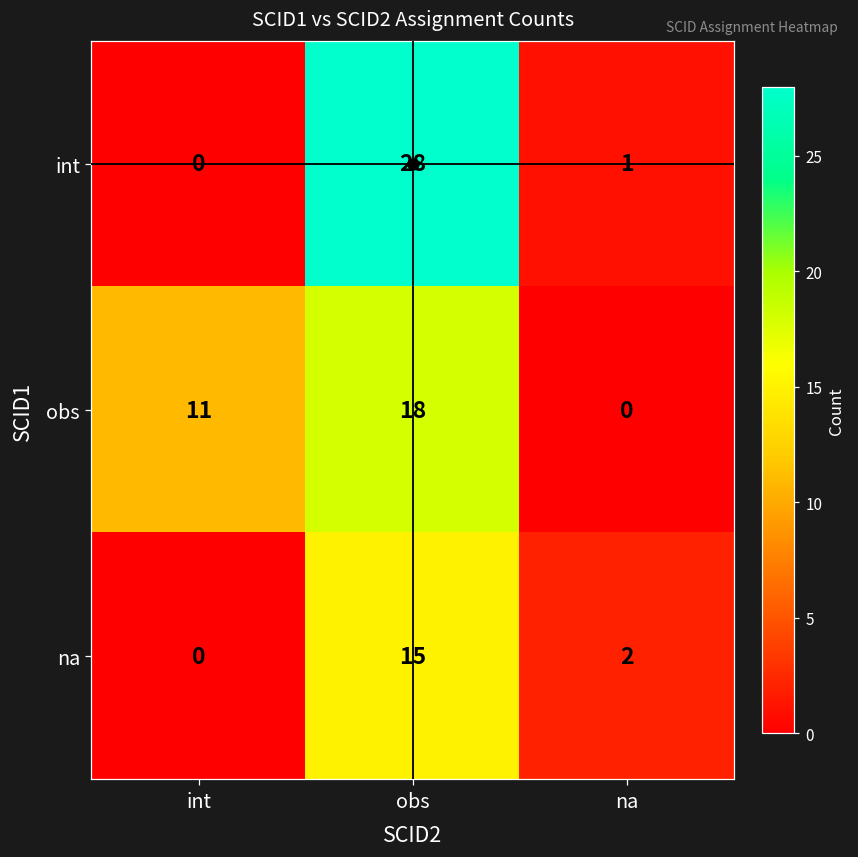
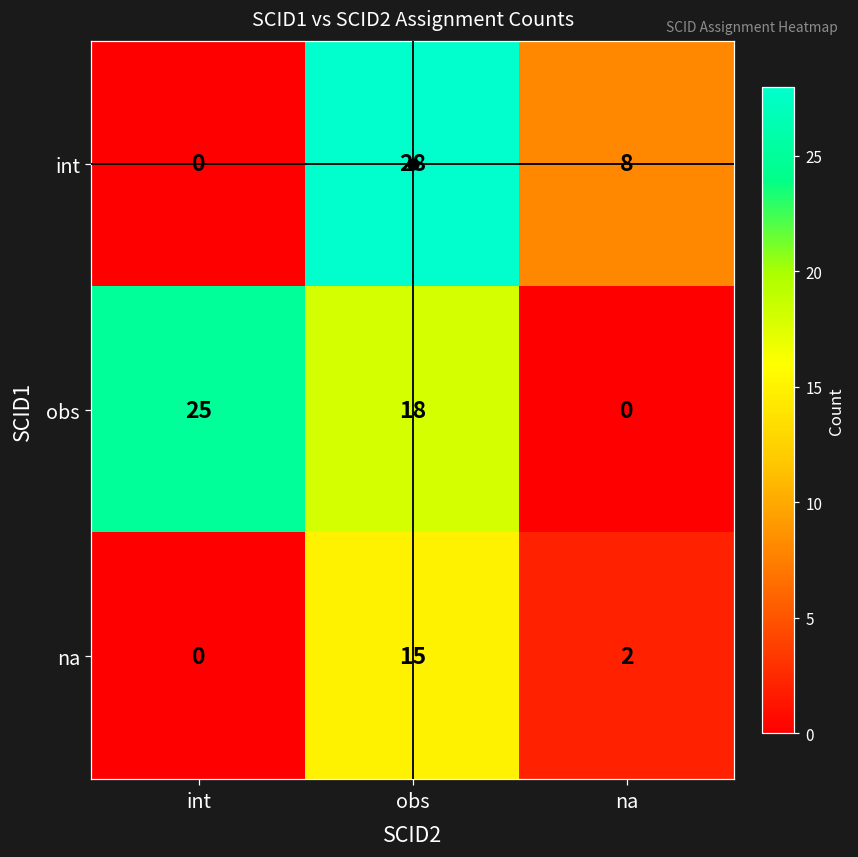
  {
    "int": {
      "int": 0,
-     "na": 1
+     "na": 8
    },
    "obs": {
-     "int": 11,
+     "int": 25,
      "obs": 18,
      "na": 0
    },
    "na": {
      "int": 0,
      "obs": 15,
      "na": 2
    }
  }
